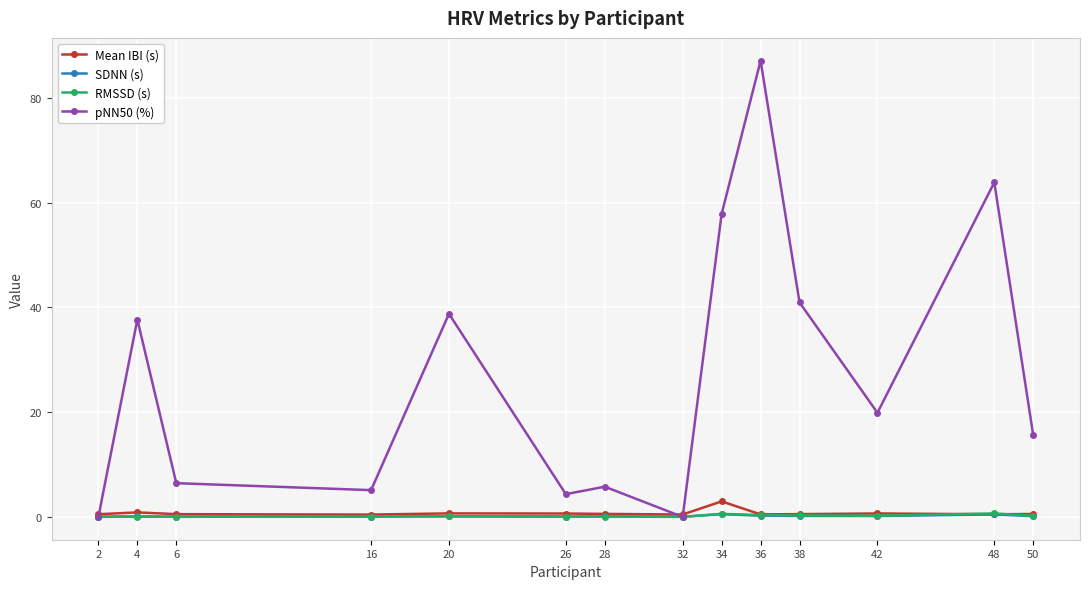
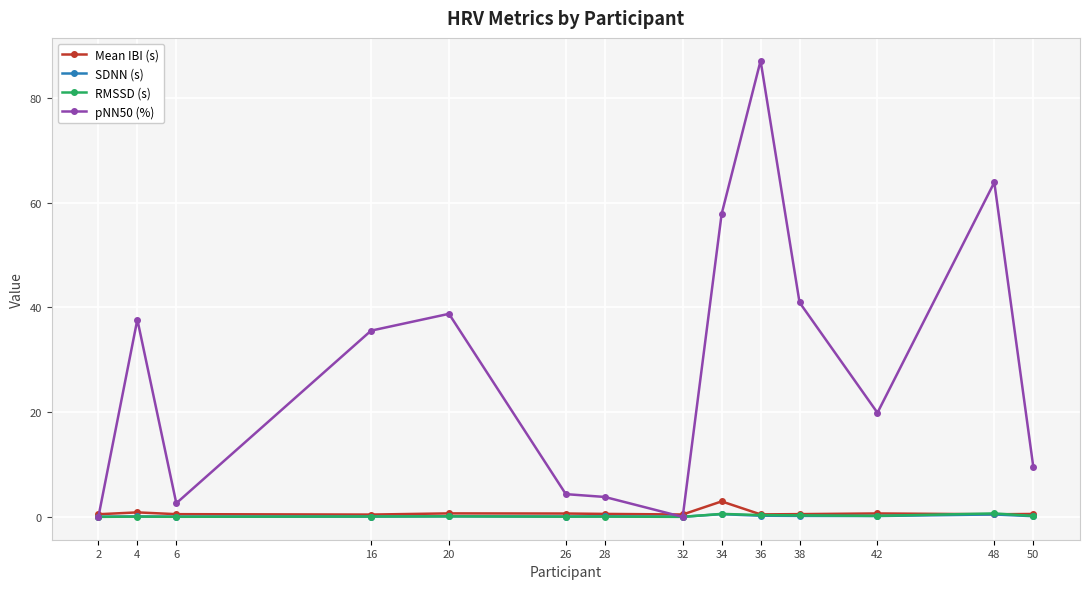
  {
    "Mean IBI (s)": {
      "4": 1,
      "20": 1,
      "26": 1,
      "34": 3
    },
    "pNN50 (%)": {
      "4": 38,
-     "6": 6,
-     "16": 5,
+     "6": 3,
+     "16": 36,
      "20": 39,
      "26": 4,
-     "28": 6,
+     "28": 4,
      "34": 58,
      "36": 87,
      "38": 41,
      "42": 20,
      "48": 64,
-     "50": 16
+     "50": 10
    }
  }
